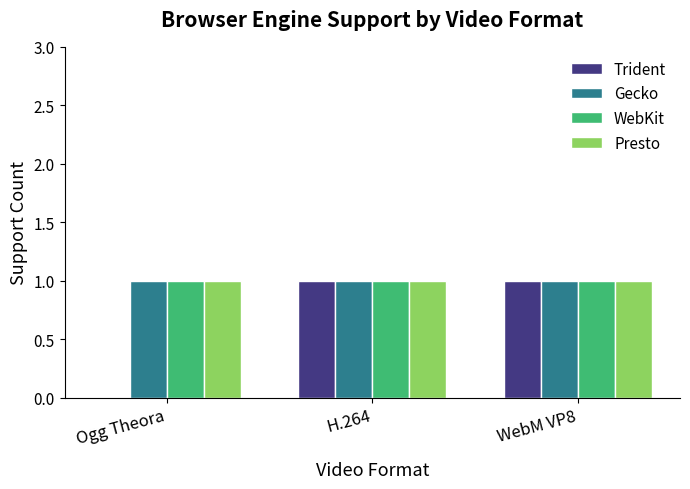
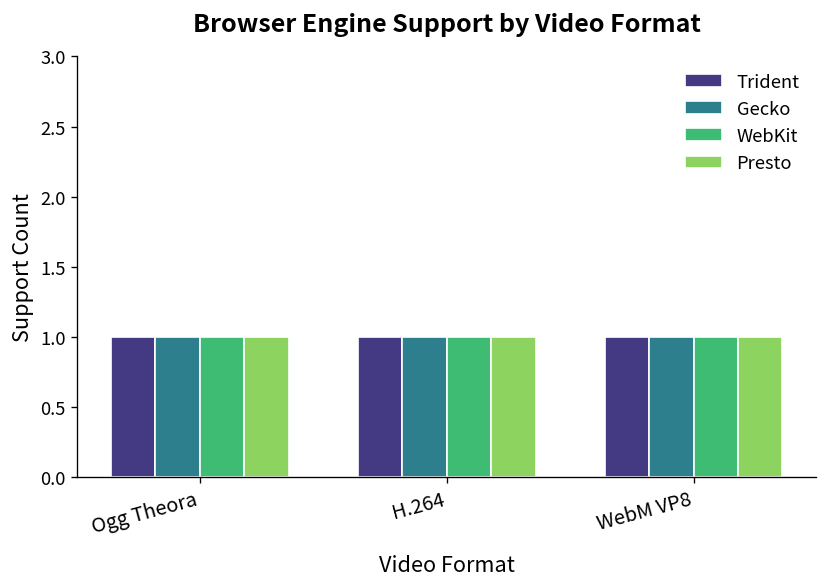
  {
    "Trident": {
-     "Ogg Theora": 0,
+     "Ogg Theora": 1,
      "H.264": 1,
      "WebM VP8": 1
    },
    "Gecko": {
      "Ogg Theora": 1,
      "H.264": 1,
      "WebM VP8": 1
    },
    "WebKit": {
      "Ogg Theora": 1,
      "H.264": 1,
      "WebM VP8": 1
    },
    "Presto": {
      "Ogg Theora": 1,
      "H.264": 1,
      "WebM VP8": 1
    }
  }
